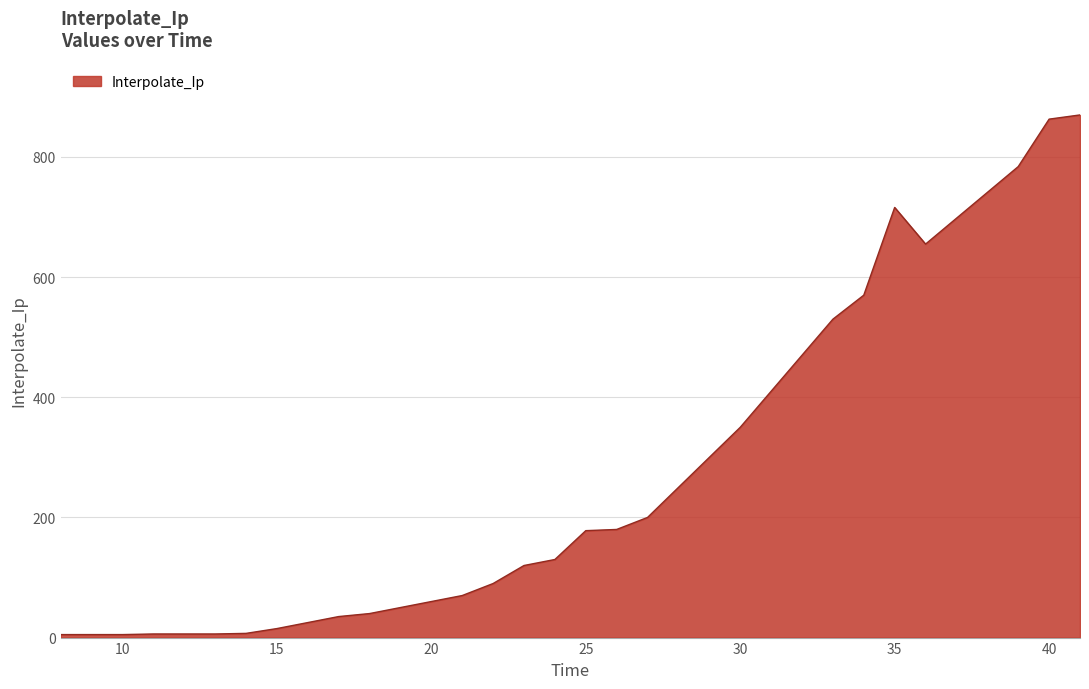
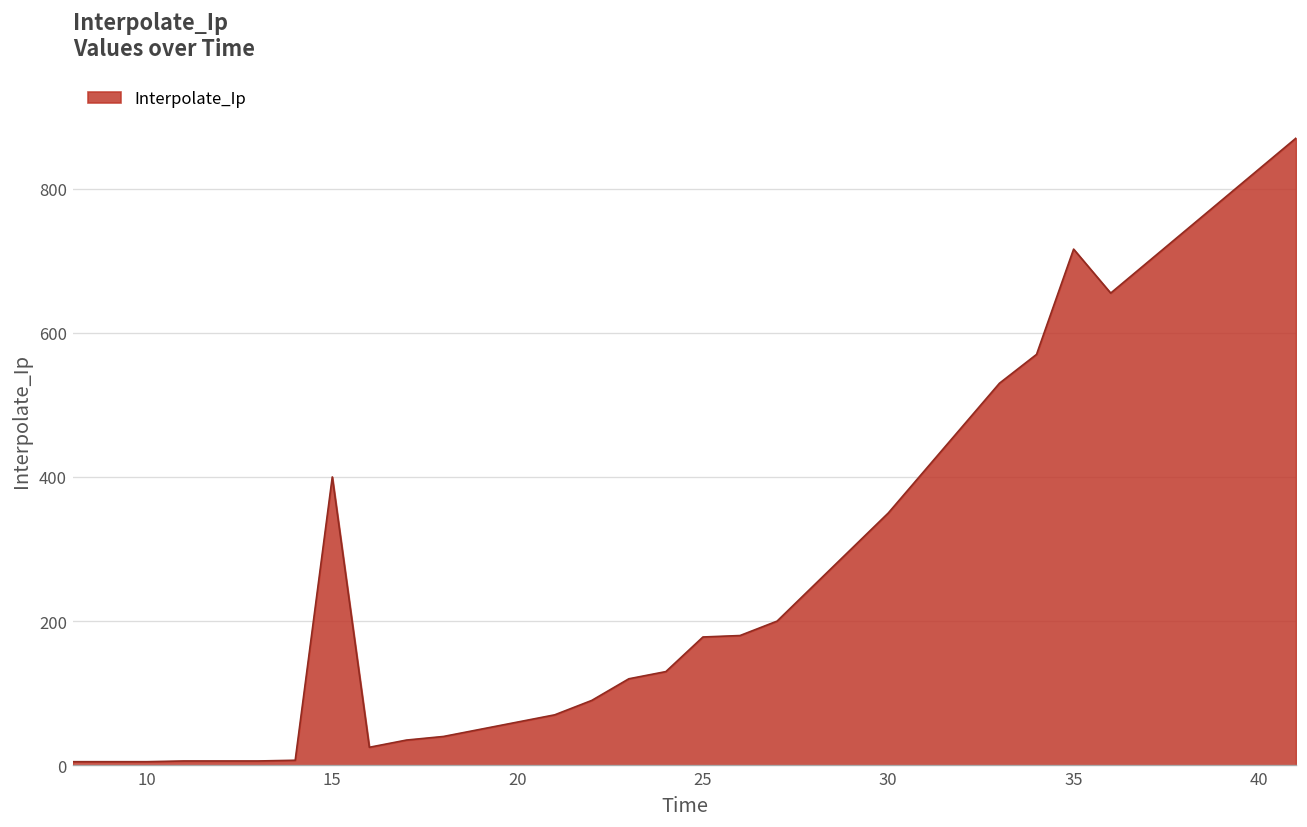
  {
    "10": 10,
-   "15": 20,
+   "15": 400,
    "20": 60,
    "25": 180,
    "30": 350,
    "35": 720,
-   "40": 860
+   "40": 830
  }
